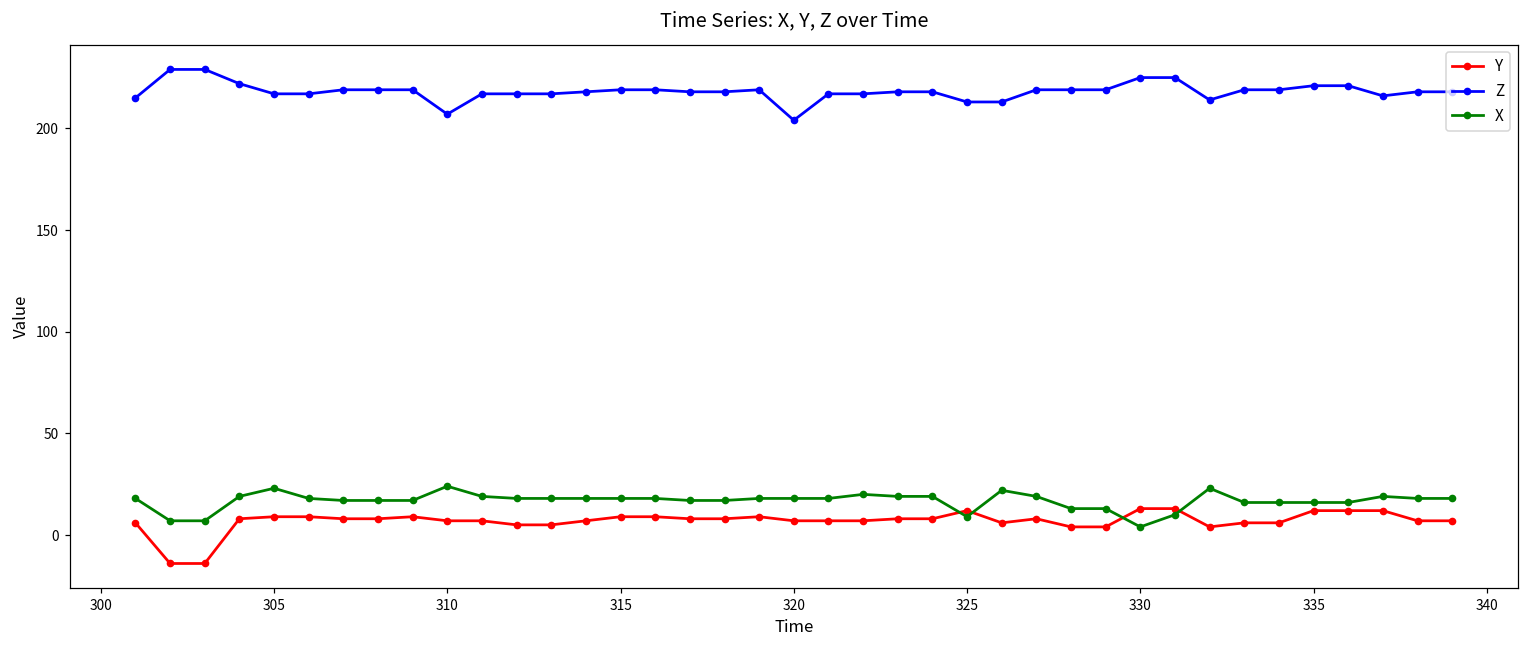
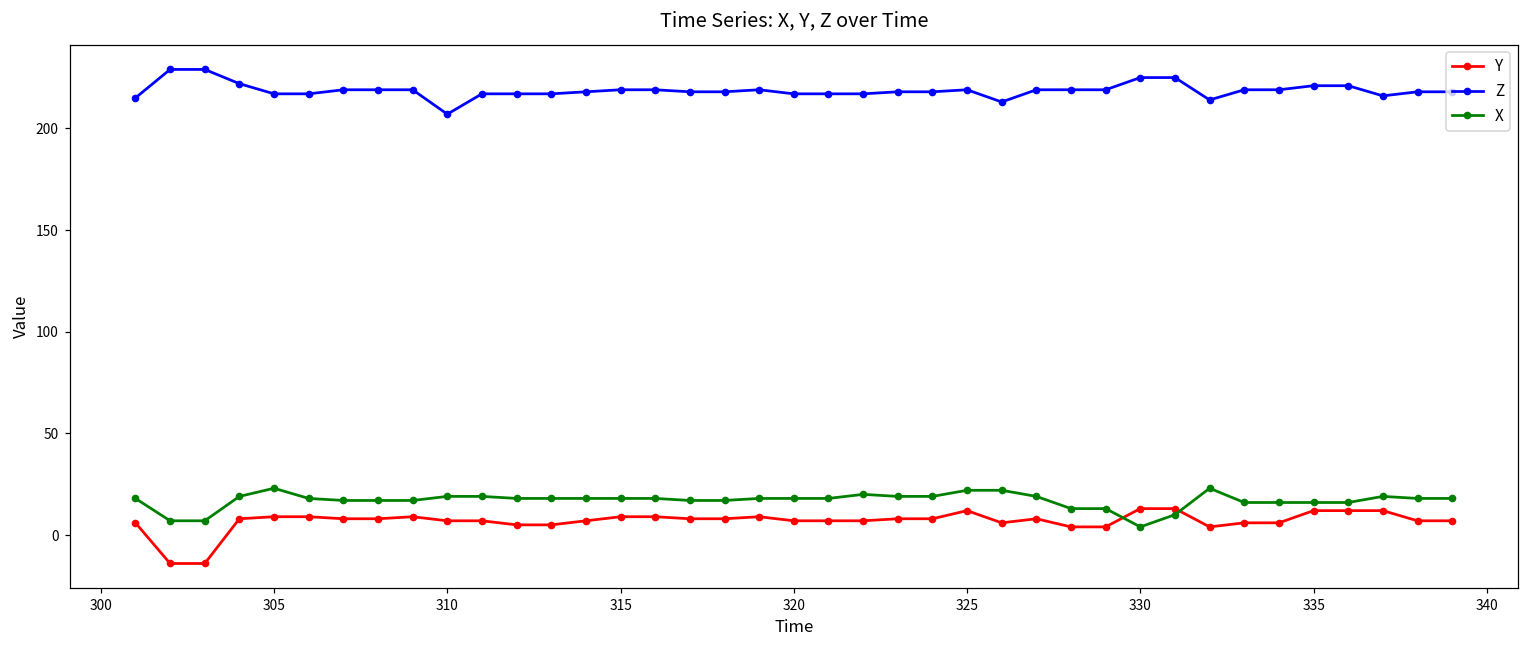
  {
    "Y": {
      "305": 9,
      "310": 7,
      "315": 9,
      "320": 7,
      "325": 12,
      "330": 13,
      "335": 12
    },
    "Z": {
      "305": 217,
      "310": 207,
      "315": 219,
-     "320": 204,
-     "325": 213,
+     "320": 217,
+     "325": 219,
      "330": 225,
      "335": 221
    },
    "X": {
      "305": 23,
-     "310": 24,
+     "310": 19,
      "315": 18,
      "320": 18,
-     "325": 9,
+     "325": 22,
      "330": 4,
      "335": 16
    }
  }
